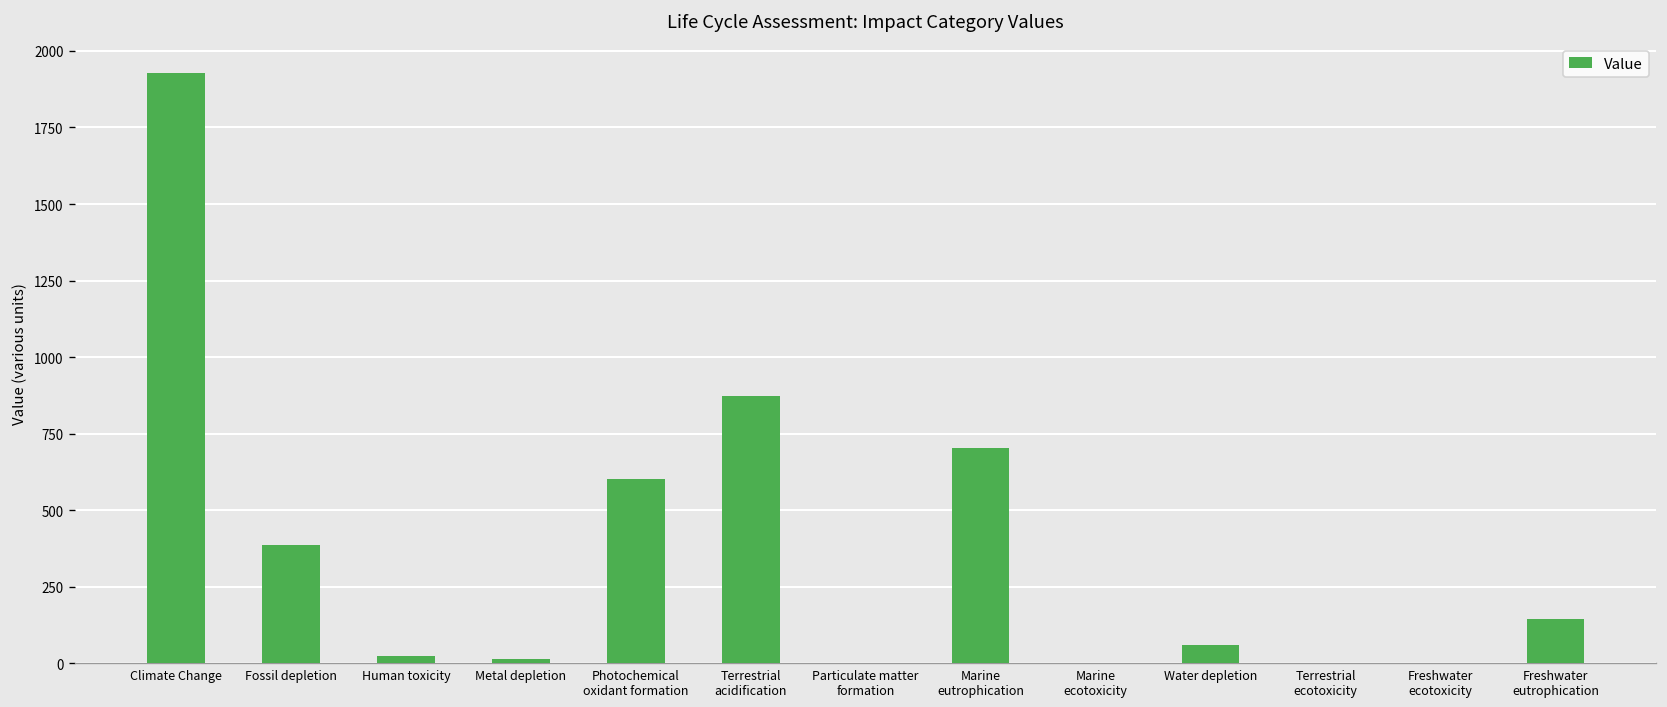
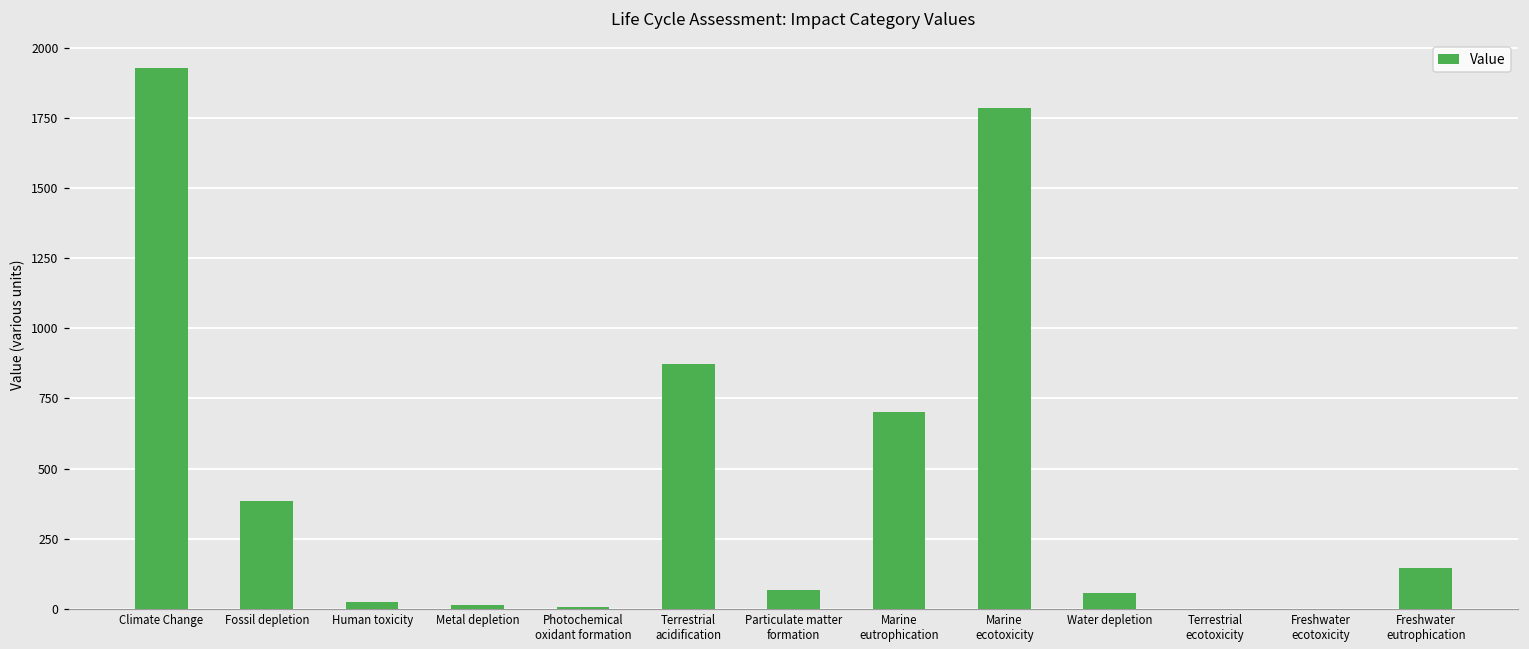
  {
    "Climate Change": 1930,
    "Fossil depletion": 390,
    "Human toxicity": 20,
    "Metal depletion": 20,
-   "Photochemical oxidant formation": 600,
+   "Photochemical oxidant formation": 10,
    "Terrestrial acidification": 870,
-   "Particulate matter formation": 0,
+   "Particulate matter formation": 70,
    "Marine eutrophication": 700,
-   "Marine ecotoxicity": 0,
+   "Marine ecotoxicity": 1790,
    "Water depletion": 60,
    "Freshwater eutrophication": 150
  }
